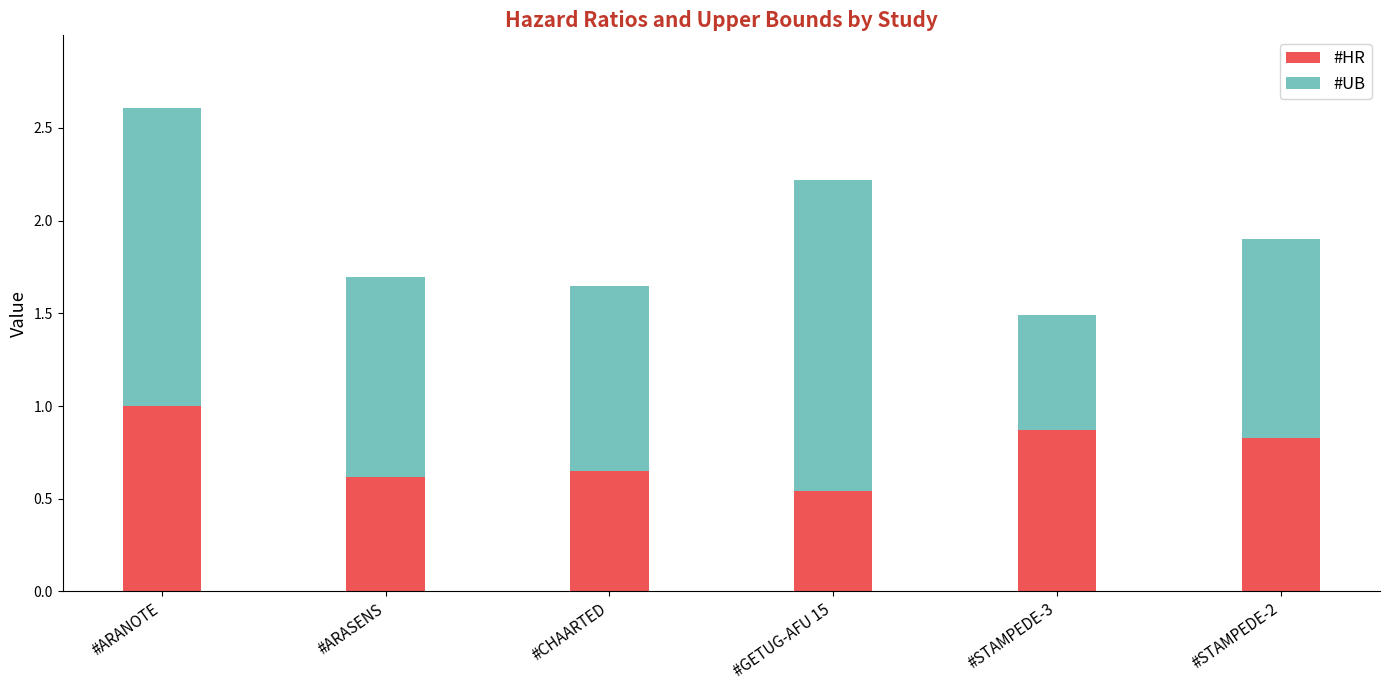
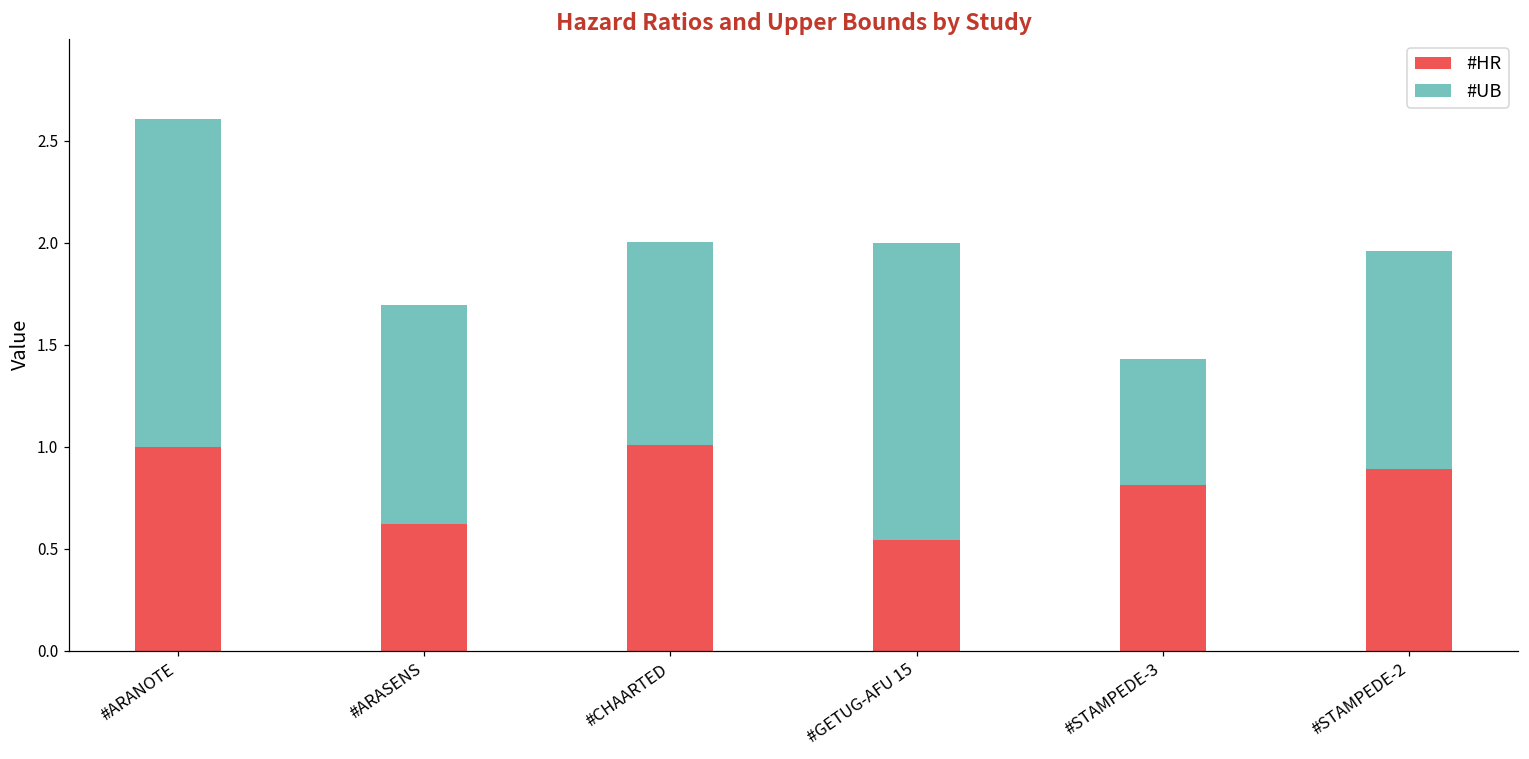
  {
    "#HR": {
      "#ARANOTE": 1.00,
      "#ARASENS": 0.62,
-     "#CHAARTED": 0.65,
+     "#CHAARTED": 1.01,
      "#GETUG-AFU 15": 0.54,
-     "#STAMPEDE-3": 0.87,
-     "#STAMPEDE-2": 0.83
+     "#STAMPEDE-3": 0.81,
+     "#STAMPEDE-2": 0.89
    },
    "#UB": {
      "#ARANOTE": 1.61,
      "#ARASENS": 1.08,
      "#CHAARTED": 1.00,
-     "#GETUG-AFU 15": 1.68,
+     "#GETUG-AFU 15": 1.46,
      "#STAMPEDE-3": 0.62,
      "#STAMPEDE-2": 1.07
    }
  }
